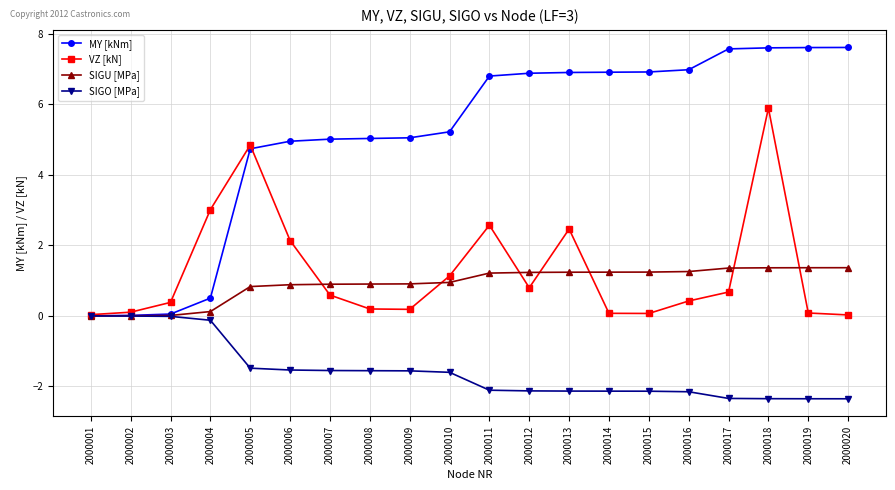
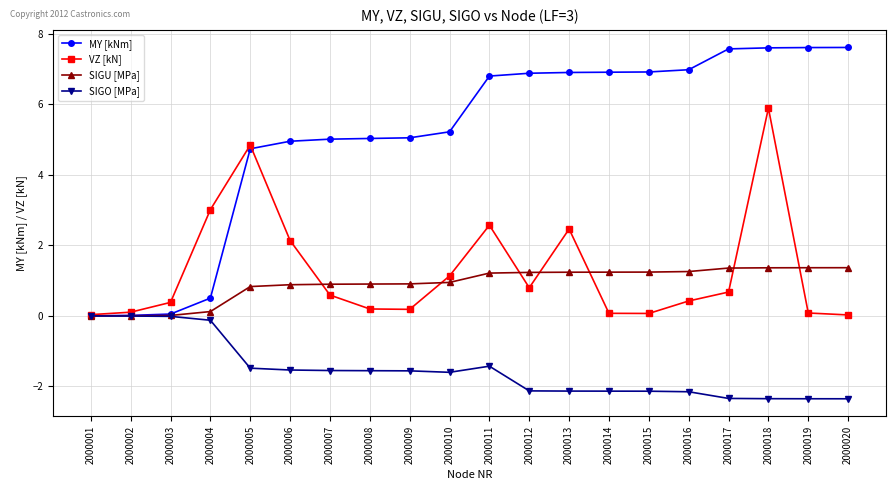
  {
    "MY [kNm]": {
      "2000004": 0.5,
      "2000005": 4.7,
      "2000006": 4.9,
      "2000007": 5.0,
      "2000008": 5.0,
      "2000009": 5.0,
      "2000010": 5.2,
      "2000011": 6.8,
      "2000012": 6.9,
      "2000013": 6.9,
      "2000014": 6.9,
      "2000015": 6.9,
      "2000016": 7.0,
      "2000017": 7.6,
      "2000018": 7.6,
      "2000019": 7.6,
      "2000020": 7.6
    },
    "VZ [kN]": {
      "2000002": 0.1,
      "2000003": 0.4,
      "2000004": 3.0,
      "2000005": 4.8,
      "2000006": 2.1,
      "2000007": 0.6,
      "2000008": 0.2,
      "2000009": 0.2,
      "2000010": 1.1,
      "2000011": 2.6,
      "2000012": 0.8,
      "2000013": 2.5,
      "2000014": 0.1,
      "2000015": 0.1,
      "2000016": 0.4,
      "2000017": 0.7,
      "2000018": 5.9,
      "2000019": 0.1,
      "2000020": 0.0
    },
    "SIGU [MPa]": {
      "2000004": 0.1,
      "2000005": 0.8,
      "2000006": 0.9,
      "2000007": 0.9,
      "2000008": 0.9,
      "2000009": 0.9,
      "2000010": 0.9,
      "2000011": 1.2,
      "2000012": 1.2,
      "2000013": 1.2,
      "2000014": 1.2,
      "2000015": 1.2,
      "2000016": 1.3,
      "2000017": 1.4,
      "2000018": 1.4,
      "2000019": 1.4,
      "2000020": 1.4
    },
    "SIGO [MPa]": {
      "2000004": -0.1,
      "2000005": -1.5,
      "2000006": -1.5,
      "2000007": -1.5,
      "2000008": -1.6,
      "2000009": -1.6,
      "2000010": -1.6,
-     "2000011": -2.1,
+     "2000011": -1.4,
      "2000012": -2.1,
      "2000013": -2.1,
      "2000014": -2.1,
      "2000015": -2.1,
      "2000016": -2.1,
      "2000017": -2.3,
      "2000018": -2.3,
      "2000019": -2.3,
      "2000020": -2.3
    }
  }
